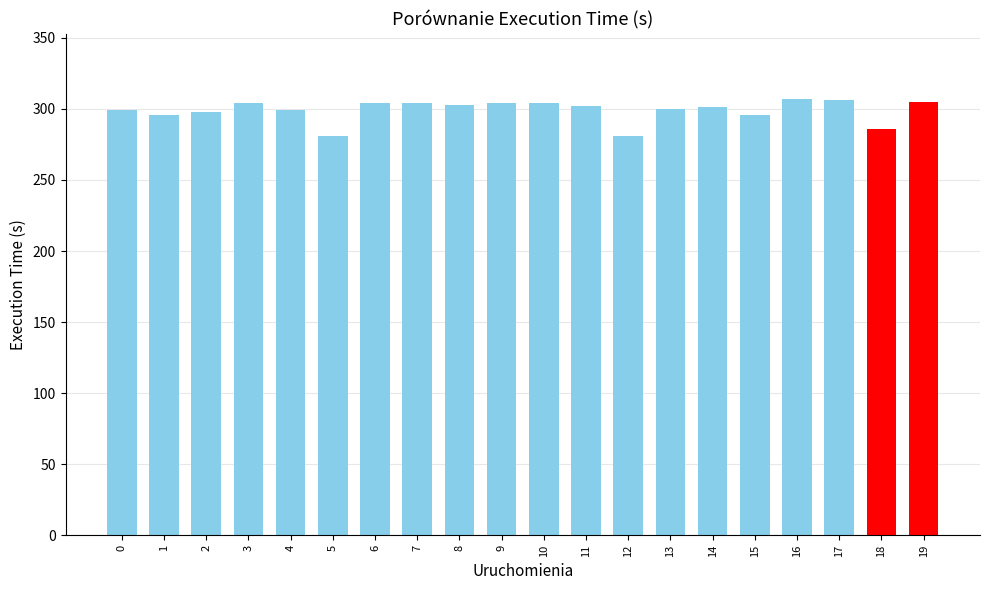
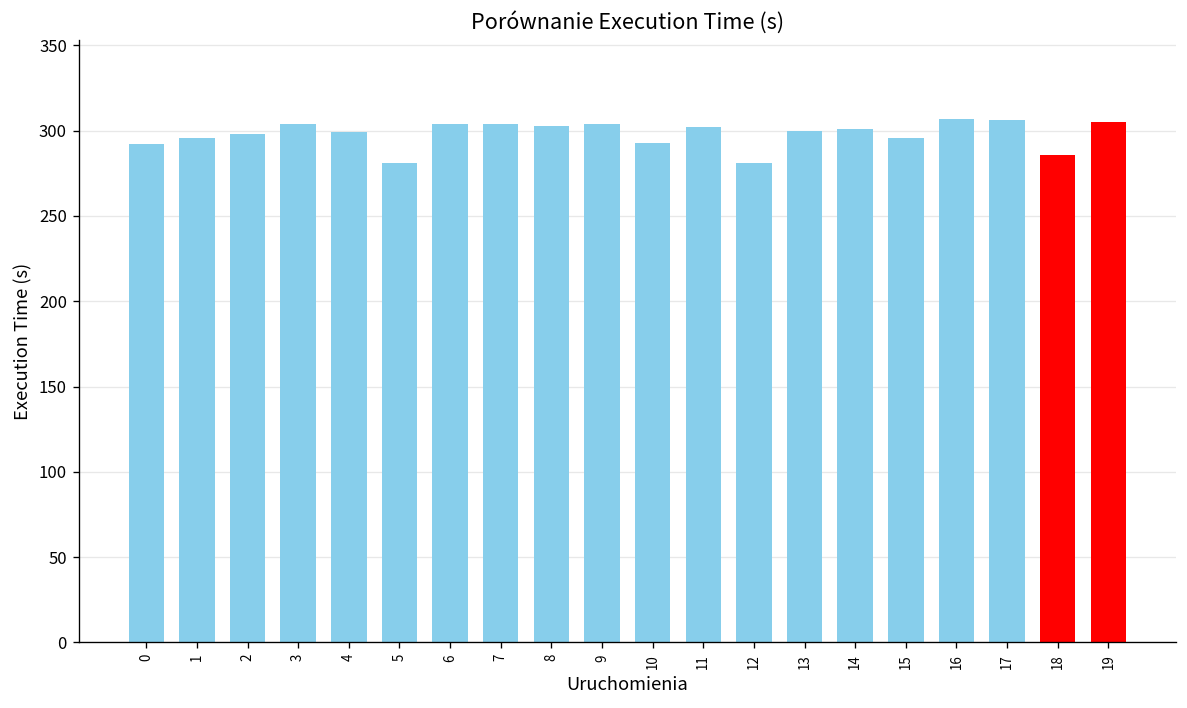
  {
-   "0": 299,
+   "0": 292,
    "1": 296,
    "2": 298,
    "3": 304,
    "4": 299,
    "5": 281,
    "6": 304,
    "7": 304,
    "8": 303,
    "9": 304,
-   "10": 304,
+   "10": 293,
    "11": 302,
    "12": 281,
    "13": 300,
    "14": 301,
    "15": 296,
    "16": 307,
    "17": 306,
    "18": 286,
    "19": 305
  }
